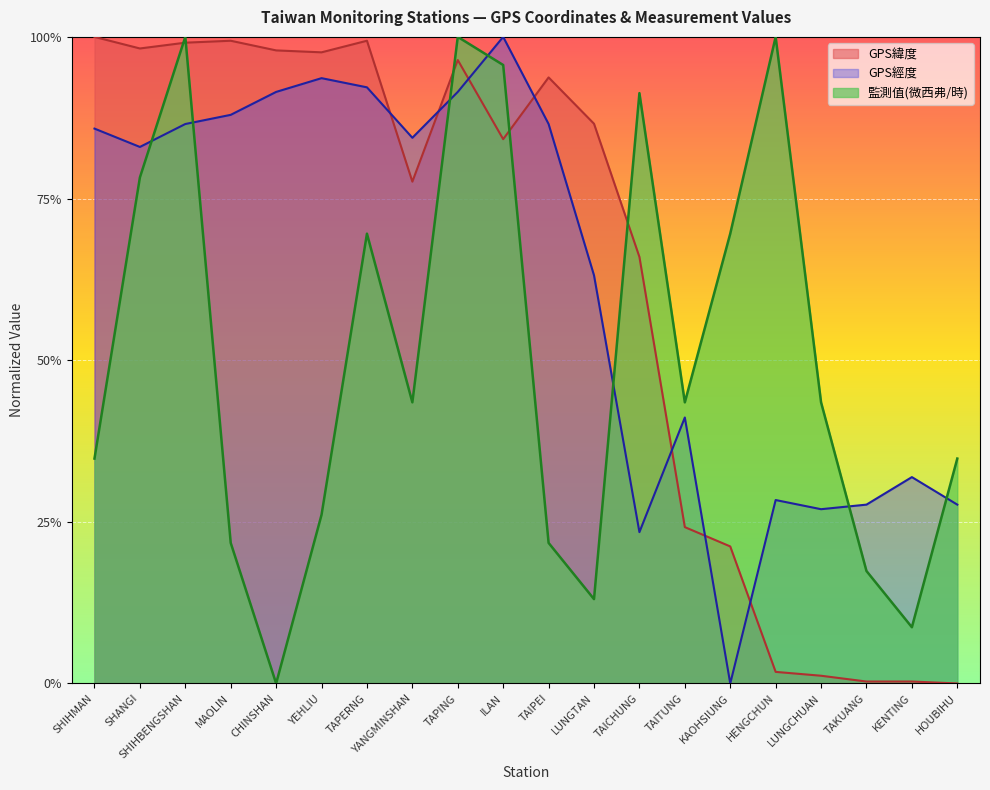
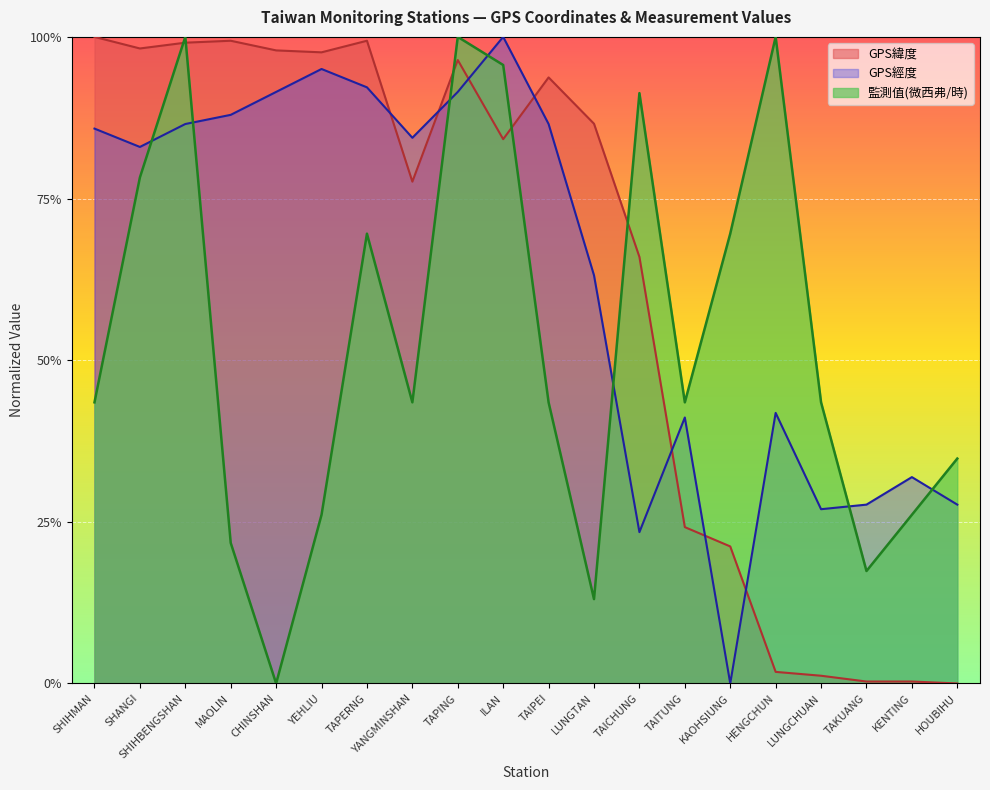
  {
    "GPS緯度": {
      "SHIHMAN": "100%",
      "SHANGI": "98%",
      "SHIHBENGSHAN": "99%",
      "MAOLIN": "99%",
      "CHINSHAN": "98%",
      "YEHLIU": "98%",
      "TAPERNG": "99%",
      "YANGMINSHAN": "78%",
      "TAPING": "96%",
      "ILAN": "84%",
      "TAIPEI": "94%",
      "LUNGTAN": "87%",
      "TAICHUNG": "66%",
      "TAITUNG": "24%",
      "KAOHSIUNG": "21%",
      "HENGCHUN": "2%",
      "LUNGCHUAN": "1%",
      "TAKUANG": "0%",
      "KENTING": "0%",
      "HOUBIHU": "0%"
    },
    "GPS經度": {
      "SHIHMAN": "86%",
      "SHANGI": "83%",
      "SHIHBENGSHAN": "87%",
      "MAOLIN": "88%",
      "CHINSHAN": "91%",
-     "YEHLIU": "94%",
+     "YEHLIU": "95%",
      "TAPERNG": "92%",
      "YANGMINSHAN": "84%",
      "TAPING": "91%",
      "ILAN": "100%",
      "TAIPEI": "87%",
      "LUNGTAN": "63%",
      "TAICHUNG": "23%",
      "TAITUNG": "41%",
      "KAOHSIUNG": "0%",
-     "HENGCHUN": "28%",
+     "HENGCHUN": "42%",
      "LUNGCHUAN": "27%",
      "TAKUANG": "28%",
      "KENTING": "32%",
      "HOUBIHU": "28%"
    },
    "監測值(微西弗/時)": {
-     "SHIHMAN": "35%",
+     "SHIHMAN": "43%",
      "SHANGI": "78%",
      "SHIHBENGSHAN": "100%",
      "MAOLIN": "22%",
      "CHINSHAN": "0%",
      "YEHLIU": "26%",
      "TAPERNG": "70%",
      "YANGMINSHAN": "43%",
      "TAPING": "100%",
      "ILAN": "96%",
-     "TAIPEI": "22%",
+     "TAIPEI": "43%",
      "LUNGTAN": "13%",
      "TAICHUNG": "91%",
      "TAITUNG": "43%",
      "KAOHSIUNG": "70%",
      "HENGCHUN": "100%",
      "LUNGCHUAN": "43%",
      "TAKUANG": "17%",
-     "KENTING": "9%",
+     "KENTING": "26%",
      "HOUBIHU": "35%"
    }
  }
